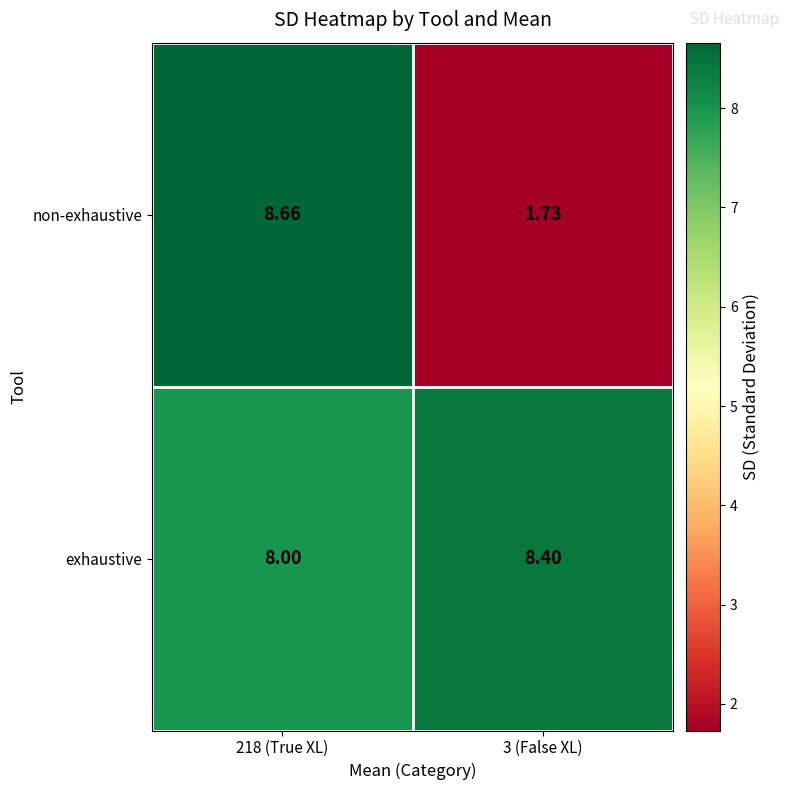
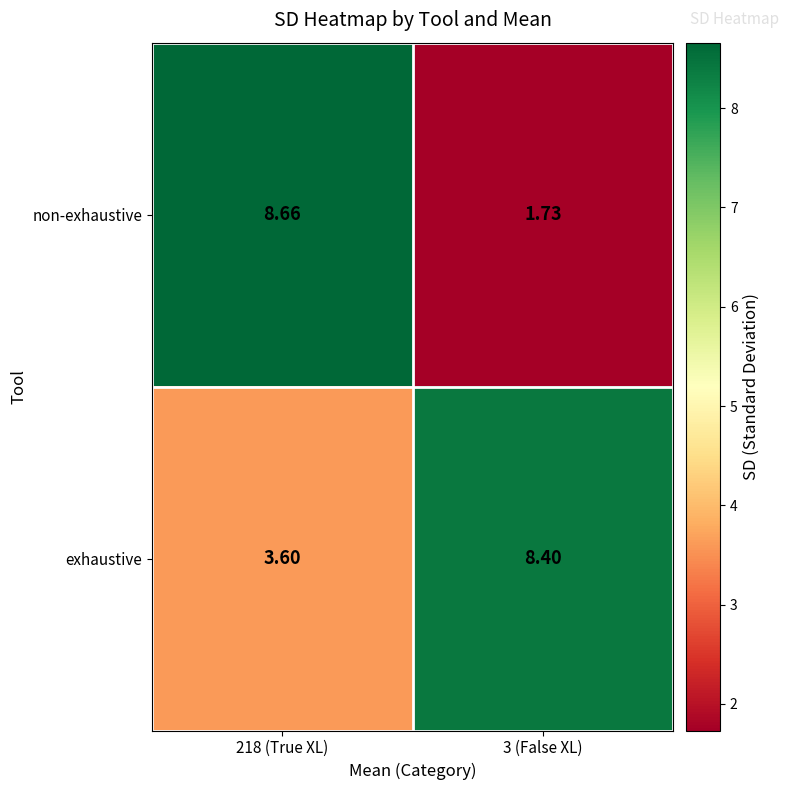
  {
    "non-exhaustive": {
      "218 (True XL)": 8.66,
      "3 (False XL)": 1.73
    },
    "exhaustive": {
-     "218 (True XL)": 8.00,
+     "218 (True XL)": 3.60,
      "3 (False XL)": 8.40
    }
  }
